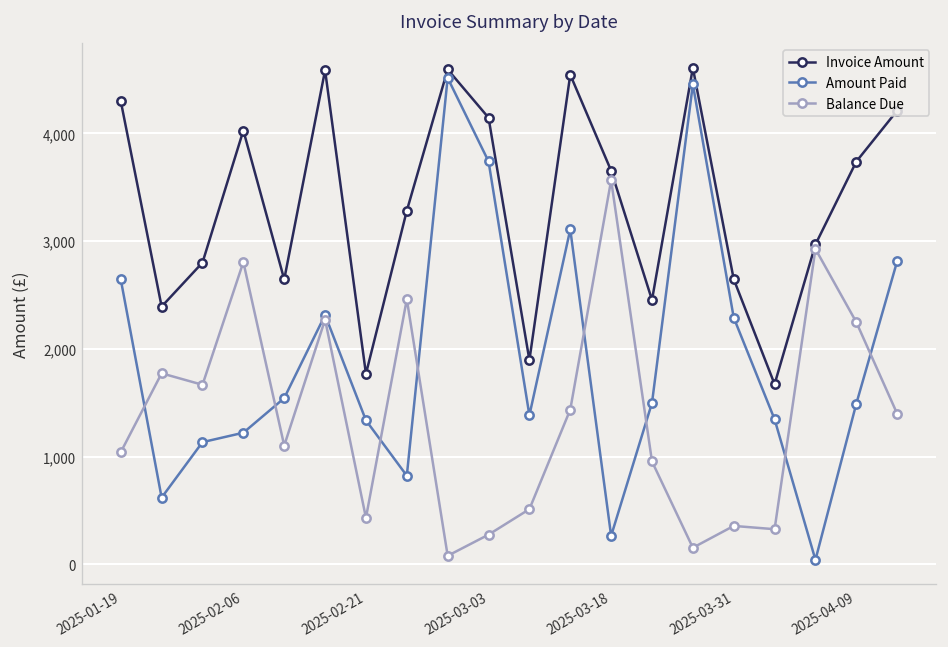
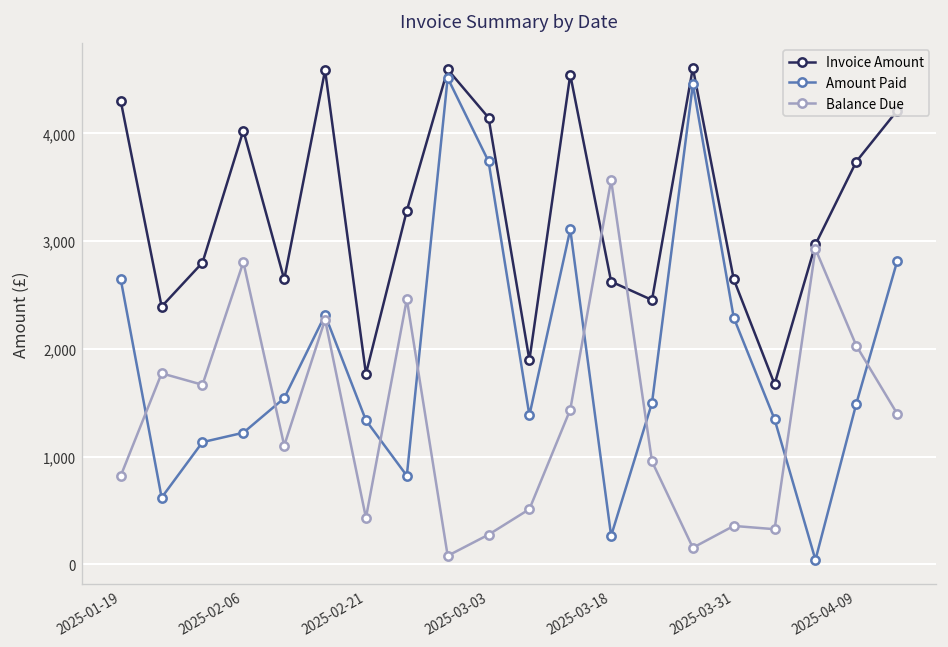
  {
    "Invoice Amount": {
      "2025-01-19": "4,300",
      "2025-02-06": "4,000",
      "2025-02-21": "1,800",
      "2025-03-03": "4,100",
-     "2025-03-18": "3,700",
+     "2025-03-18": "2,600",
      "2025-03-31": "2,600",
      "2025-04-09": "3,700"
    },
    "Amount Paid": {
      "2025-01-19": "2,600",
      "2025-02-06": "1,200",
      "2025-02-21": "1,300",
      "2025-03-03": "3,700",
      "2025-03-18": "300",
      "2025-03-31": "2,300",
      "2025-04-09": "1,500"
    },
    "Balance Due": {
-     "2025-01-19": "1,000",
+     "2025-01-19": "800",
      "2025-02-06": "2,800",
      "2025-02-21": "400",
      "2025-03-03": "300",
      "2025-03-18": "3,600",
      "2025-03-31": "400",
-     "2025-04-09": "2,200"
+     "2025-04-09": "2,000"
    }
  }
